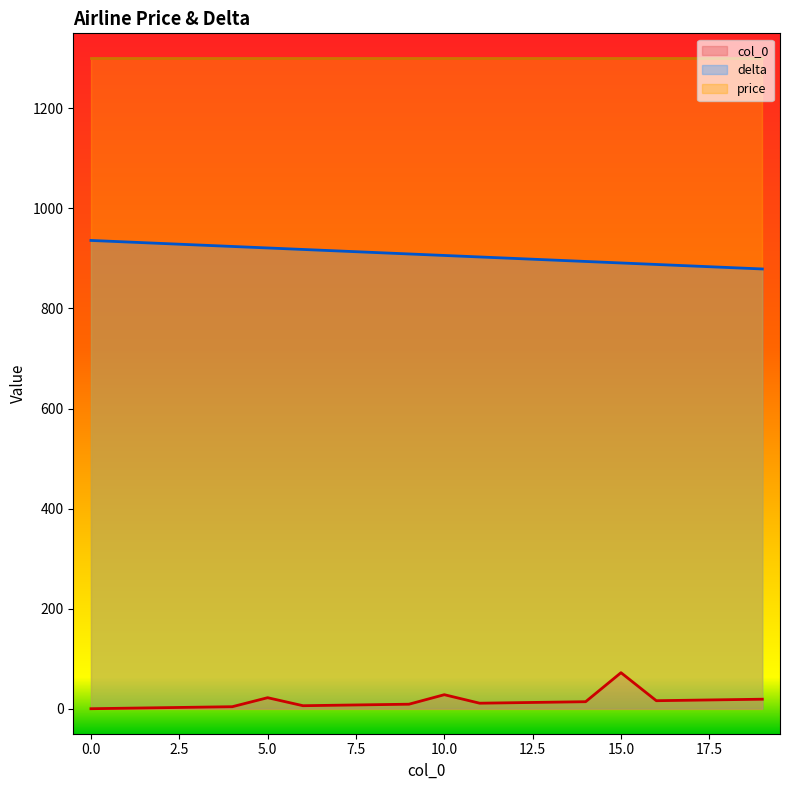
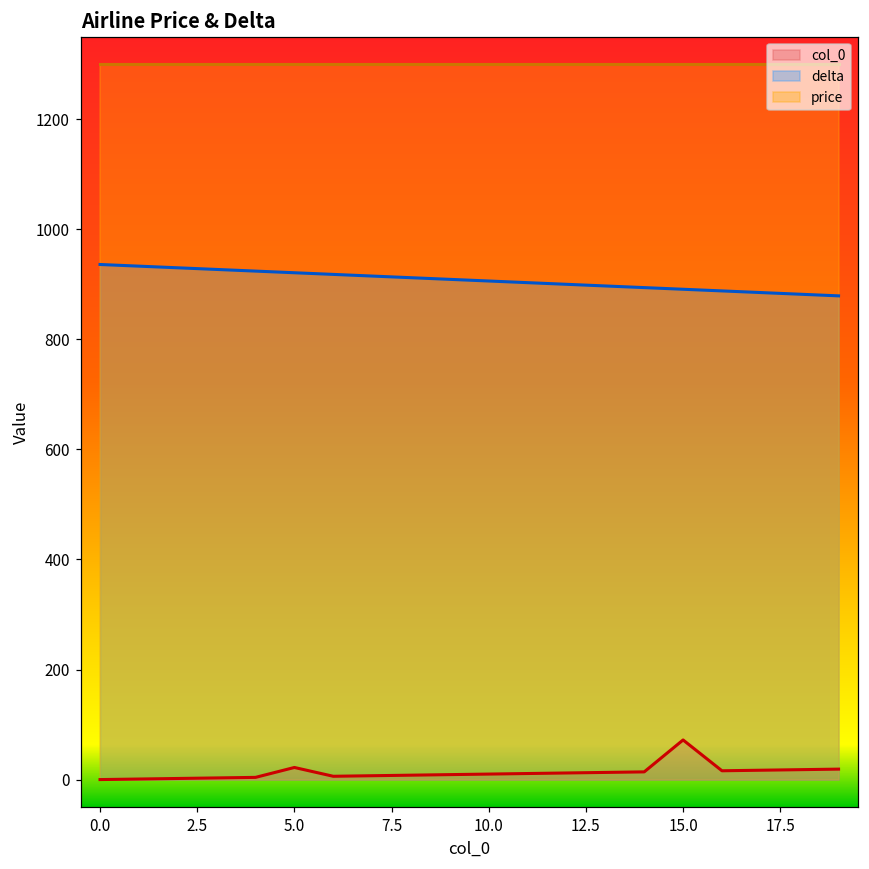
  {
    "col_0": {
      "0.0": 0,
      "5.0": 20,
-     "10.0": 30,
+     "10.0": 10,
      "15.0": 70
    },
    "delta": {
      "0.0": 940,
      "5.0": 920,
      "10.0": 910,
      "15.0": 890
    },
    "price": {
      "0.0": 1300,
      "5.0": 1300,
      "10.0": 1300,
      "15.0": 1300
    }
  }
